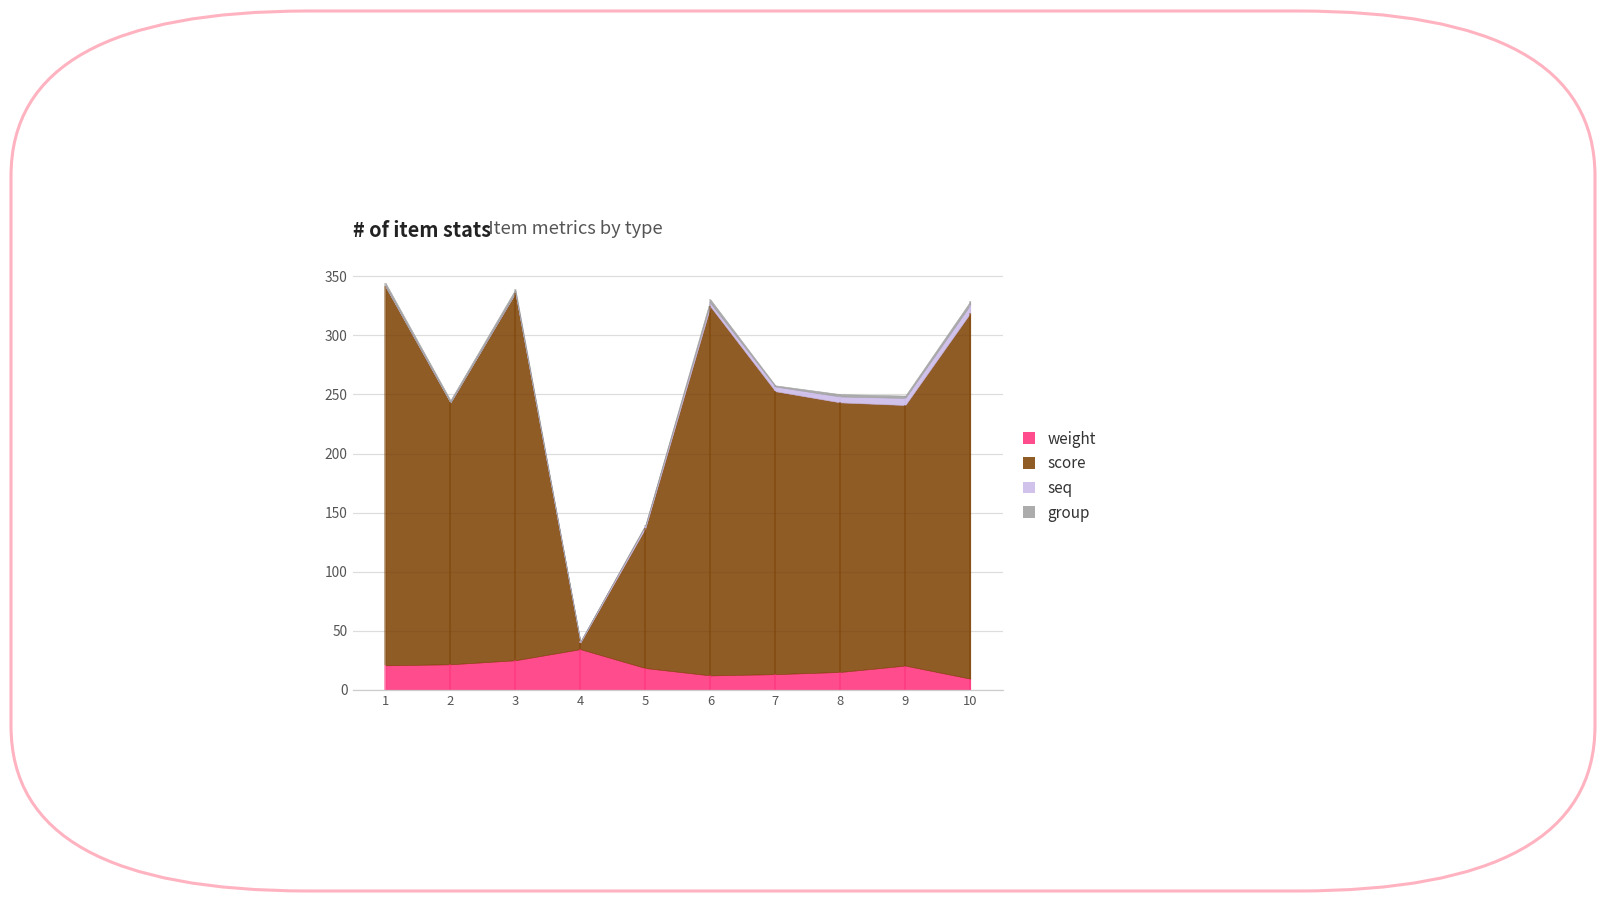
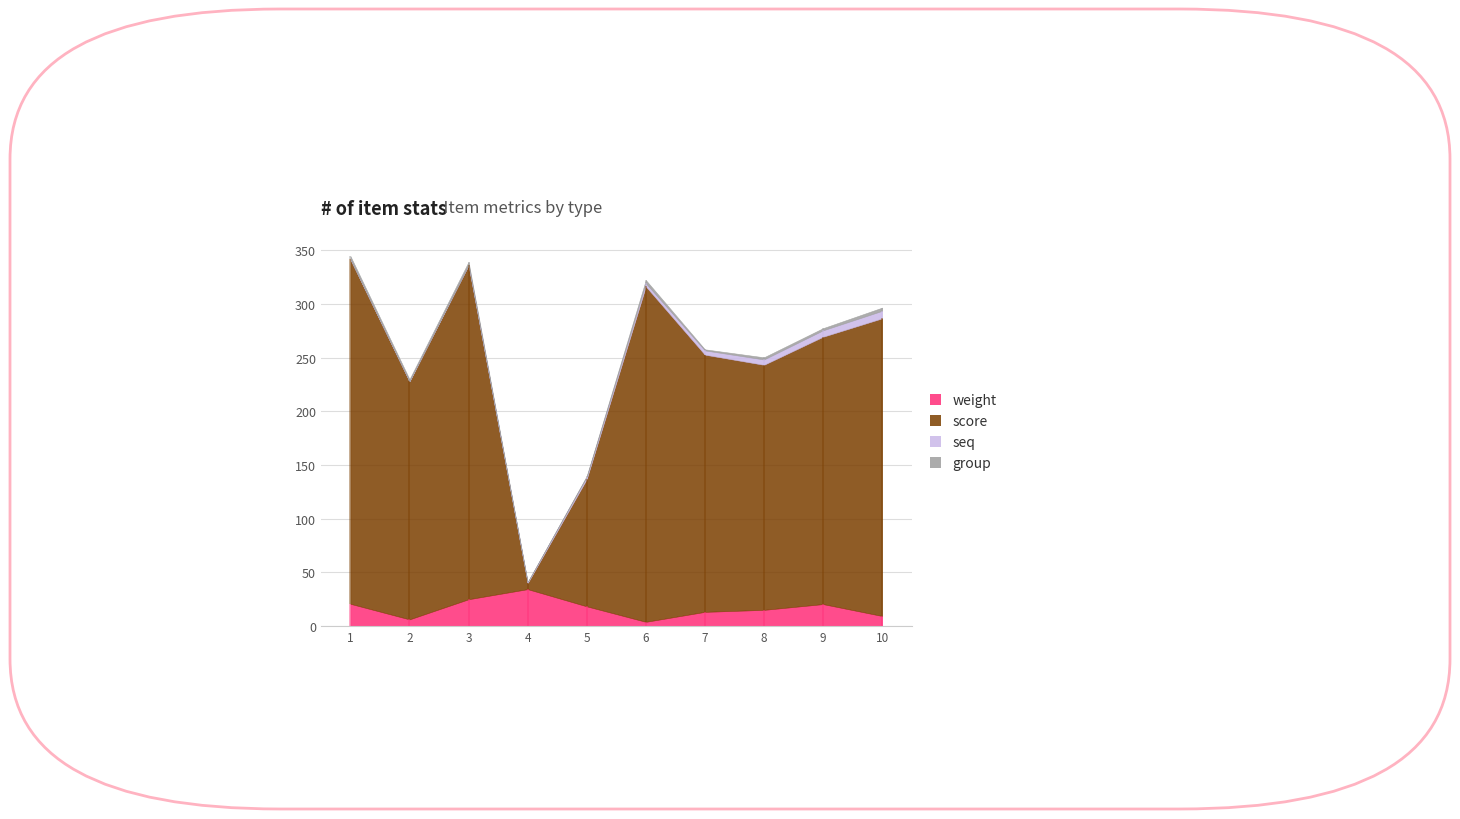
  {
    "weight": {
      "1": 21,
-     "2": 22,
+     "2": 6,
      "3": 25,
      "4": 34,
      "5": 18,
-     "6": 12,
+     "6": 4,
      "7": 13,
      "8": 15,
      "9": 21,
      "10": 9
    },
    "score": {
      "6": 312,
      "7": 239,
      "8": 228,
-     "9": 221,
-     "10": 309
+     "9": 249,
+     "10": 277
    },
    "seq": {
      "6": 3,
      "10": 7
    },
    "group": {
      "1": 3,
      "3": 3,
      "6": 3,
      "10": 3
    }
  }
